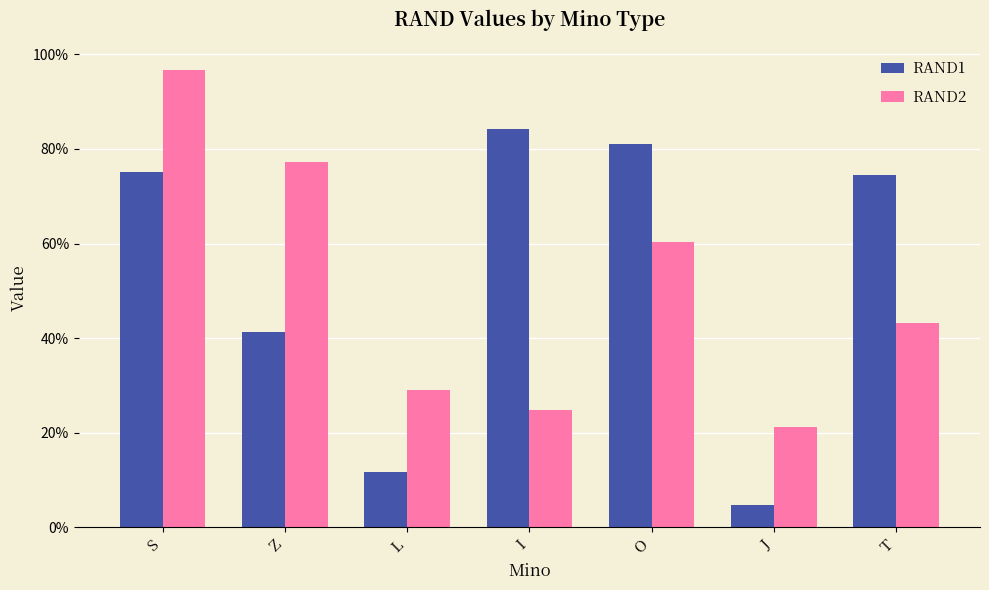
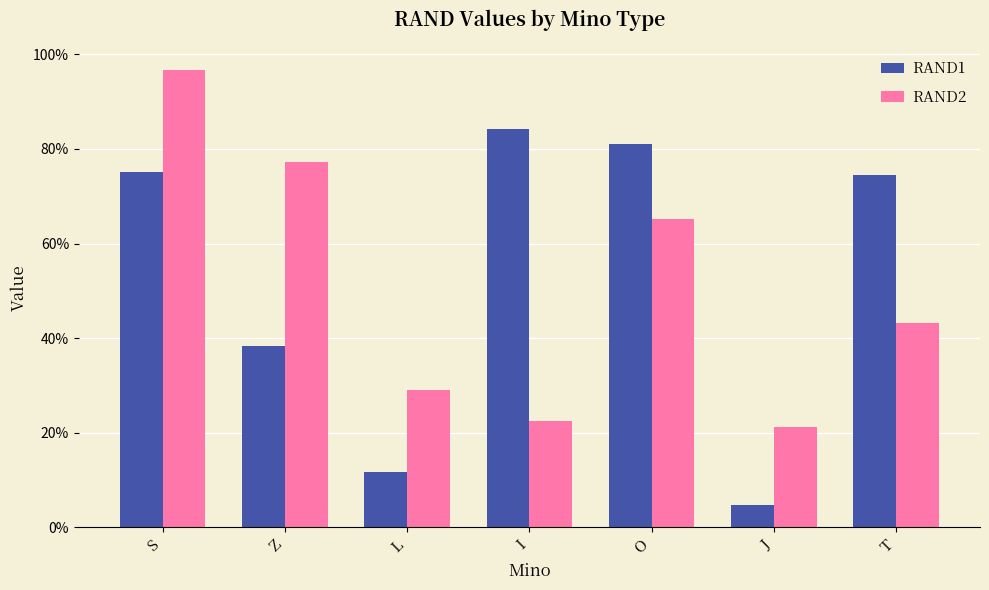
  {
    "RAND1": {
      "S": "75%",
-     "Z": "41%",
+     "Z": "38%",
      "L": "12%",
      "I": "84%",
      "O": "81%",
      "J": "5%",
      "T": "74%"
    },
    "RAND2": {
      "S": "97%",
      "Z": "77%",
      "L": "29%",
-     "I": "25%",
-     "O": "60%",
+     "I": "23%",
+     "O": "65%",
      "J": "21%",
      "T": "43%"
    }
  }
